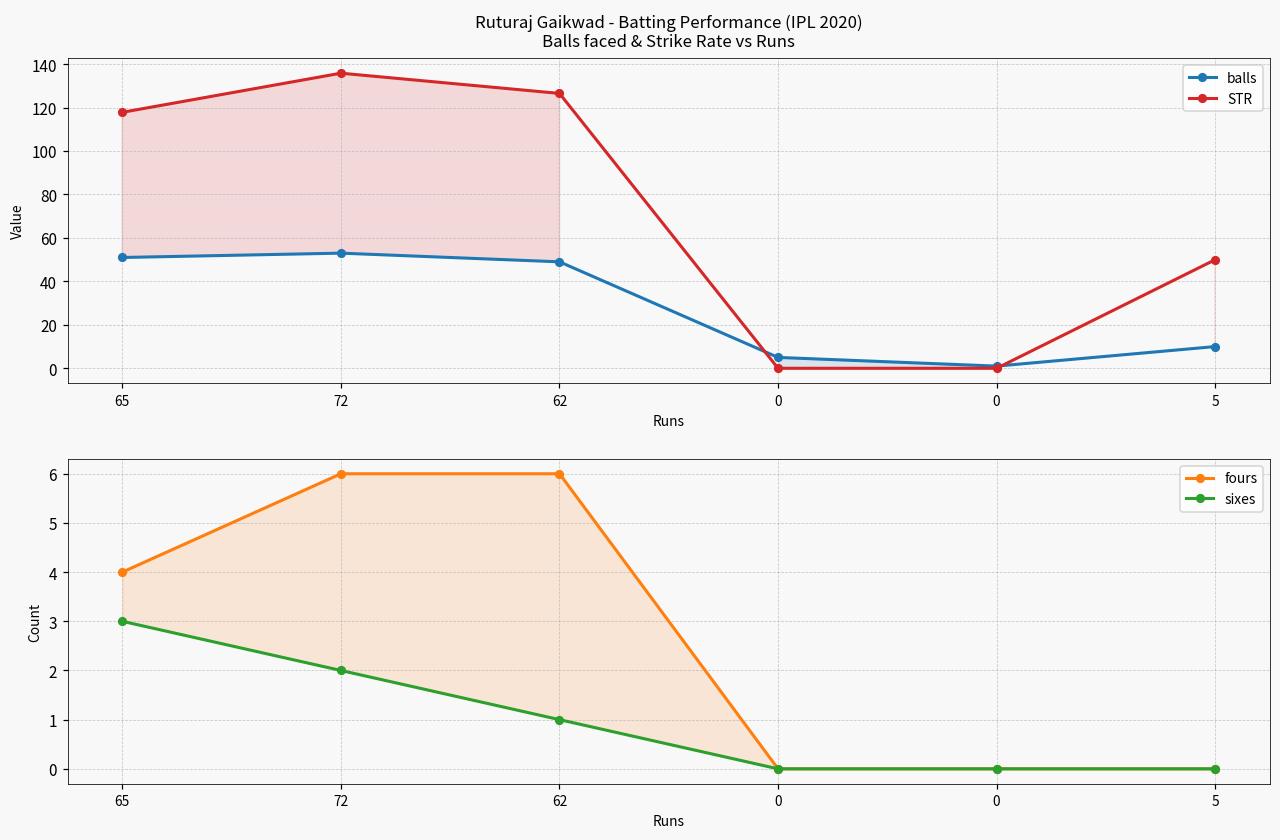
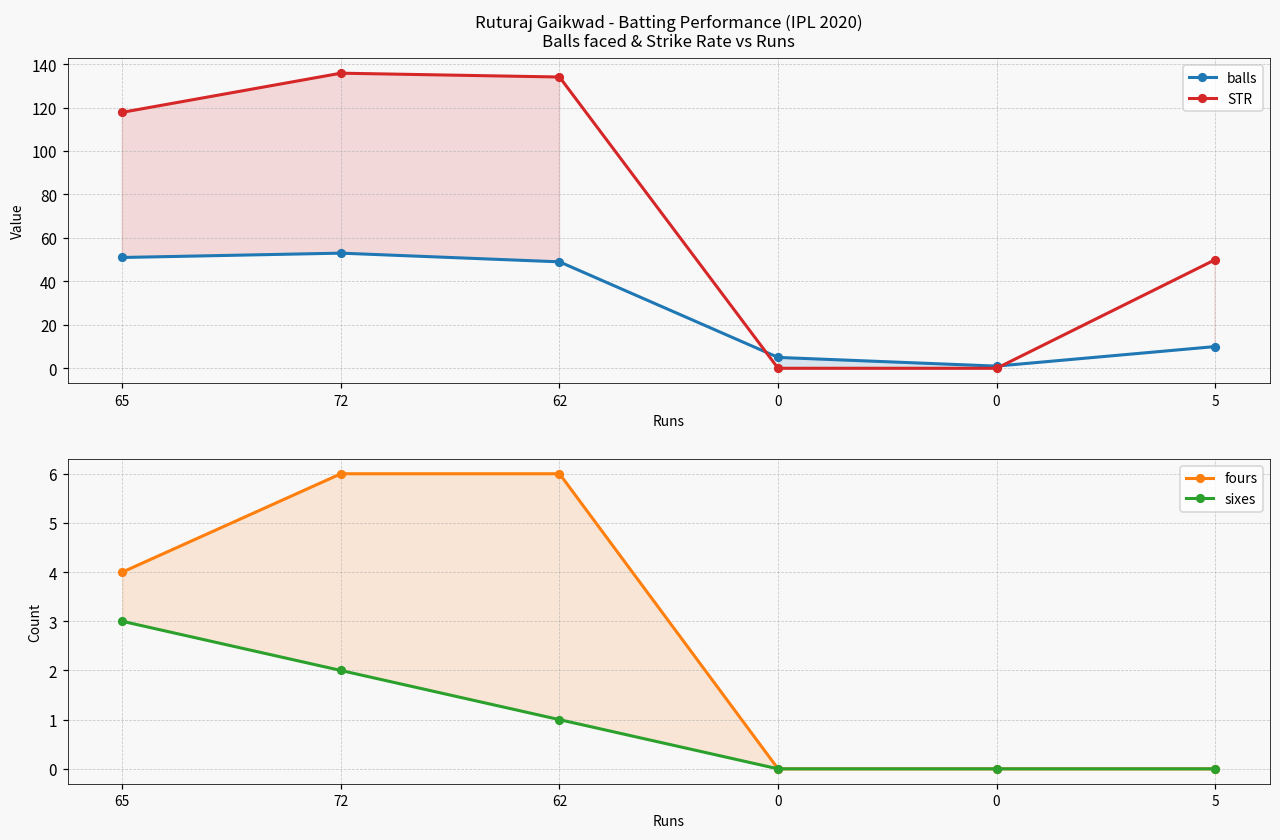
  {
    "Ruturaj Gaikwad - Batting Performance (IPL 2020) Balls faced & Strike Rate vs Runs": {
      "STR": {
        "65": 118,
        "72": 136,
-       "62": 127,
+       "62": 134,
        "5": 50
      }
    }
  }
